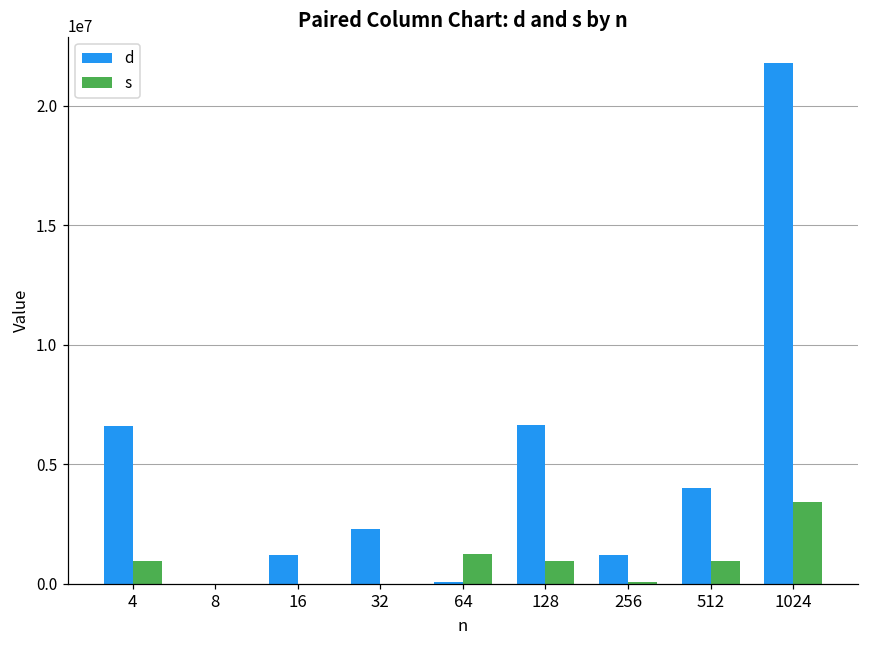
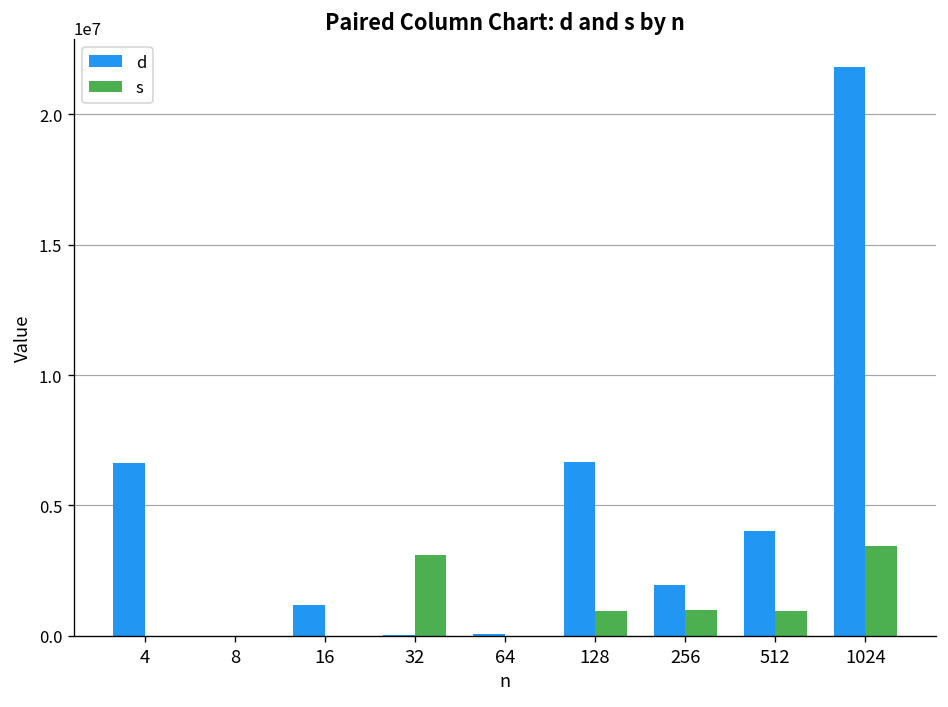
  {
    "d": {
      "4": 6600000,
      "16": 1200000,
-     "32": 2300000,
+     "32": 0,
      "128": 6700000,
-     "256": 1200000,
+     "256": 1900000,
      "512": 4000000,
      "1024": 21800000
    },
    "s": {
-     "4": 900000,
-     "32": 0,
-     "64": 1200000,
+     "4": 0,
+     "32": 3100000,
+     "64": 0,
      "128": 1000000,
-     "256": 100000,
+     "256": 1000000,
      "512": 900000,
      "1024": 3400000
    }
  }
